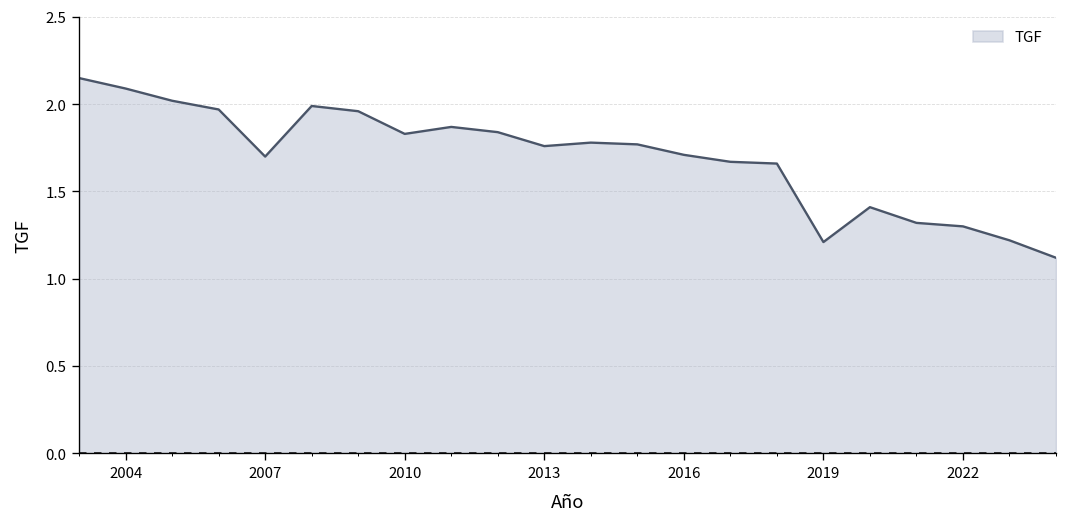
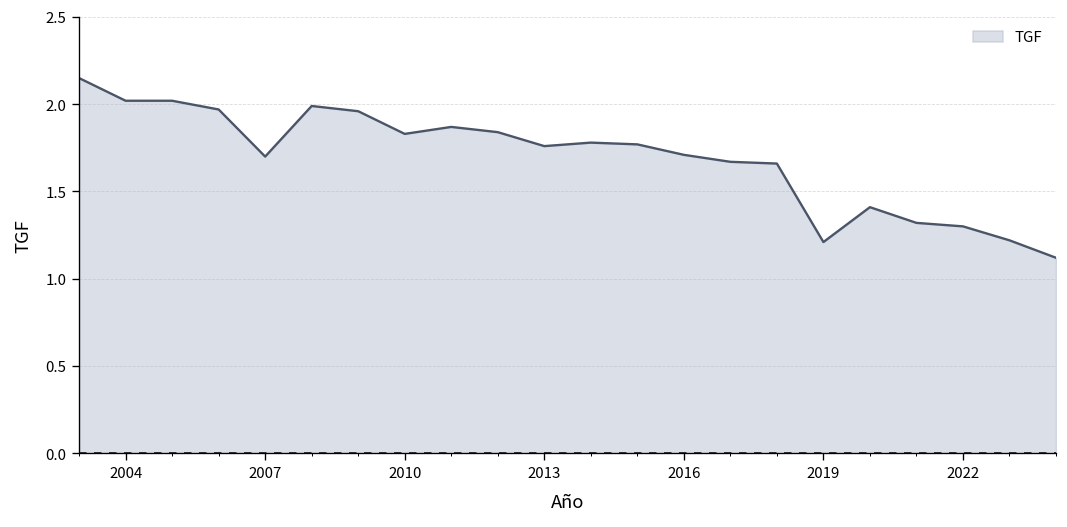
  {
-   "2004": 2.09,
+   "2004": 2.02,
    "2007": 1.70,
    "2010": 1.83,
    "2013": 1.76,
    "2016": 1.71,
    "2019": 1.21,
    "2022": 1.30
  }
